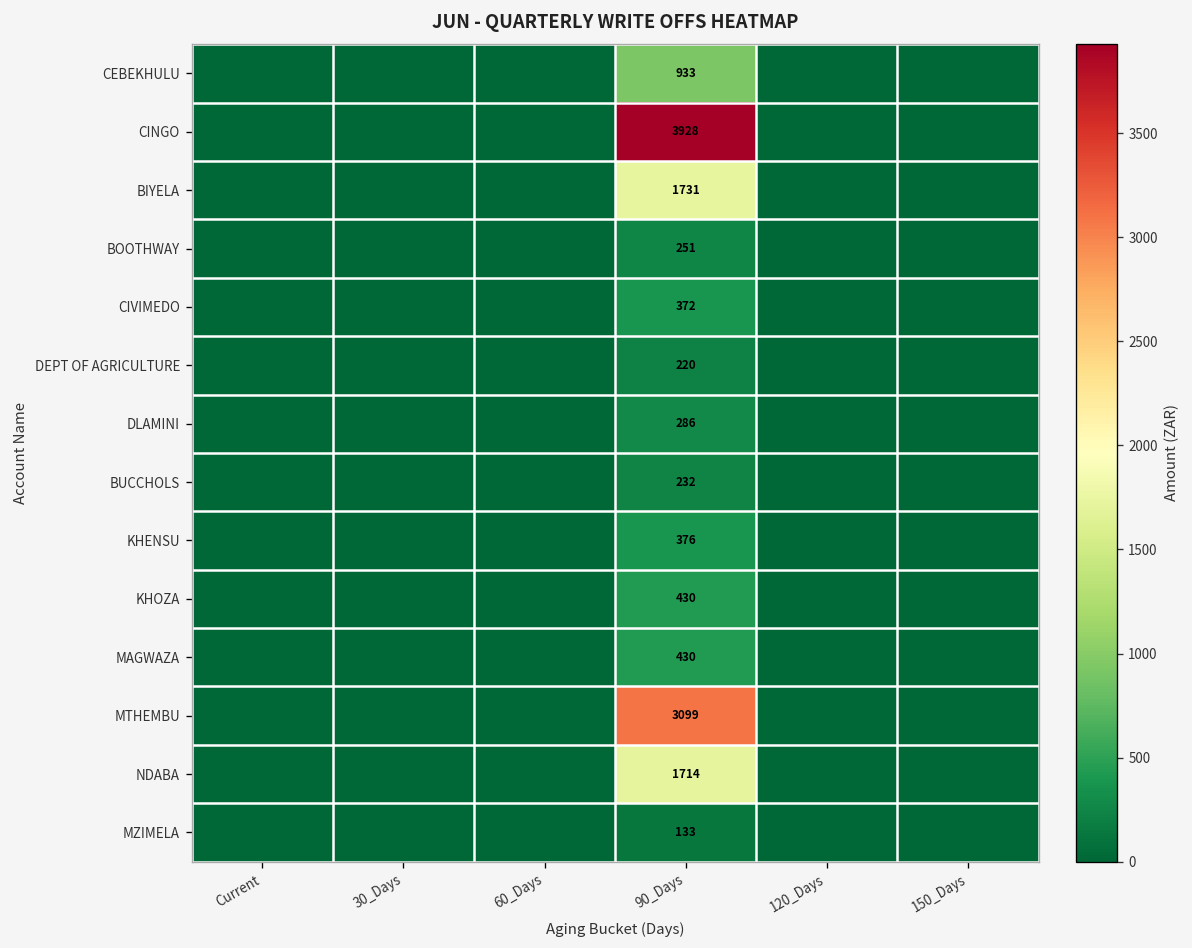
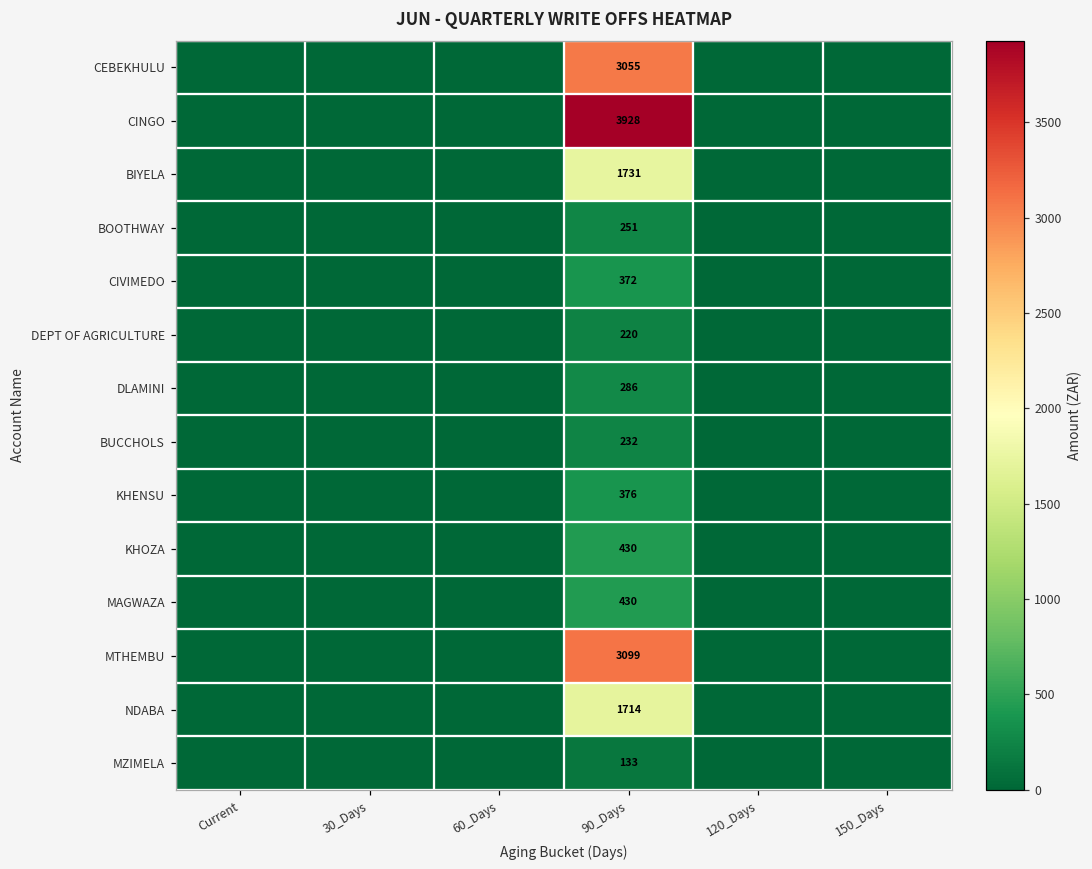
  {
    "CEBEKHULU": {
-     "90_Days": 933
+     "90_Days": 3055
    },
    "CINGO": {
      "90_Days": 3928
    },
    "BIYELA": {
      "90_Days": 1731
    },
    "BOOTHWAY": {
      "90_Days": 251
    },
    "CIVIMEDO": {
      "90_Days": 372
    },
    "DEPT OF AGRICULTURE": {
      "90_Days": 220
    },
    "DLAMINI": {
      "90_Days": 286
    },
    "BUCCHOLS": {
      "90_Days": 232
    },
    "KHENSU": {
      "90_Days": 376
    },
    "KHOZA": {
      "90_Days": 430
    },
    "MAGWAZA": {
      "90_Days": 430
    },
    "MTHEMBU": {
      "90_Days": 3099
    },
    "NDABA": {
      "90_Days": 1714
    },
    "MZIMELA": {
      "90_Days": 133
    }
  }
